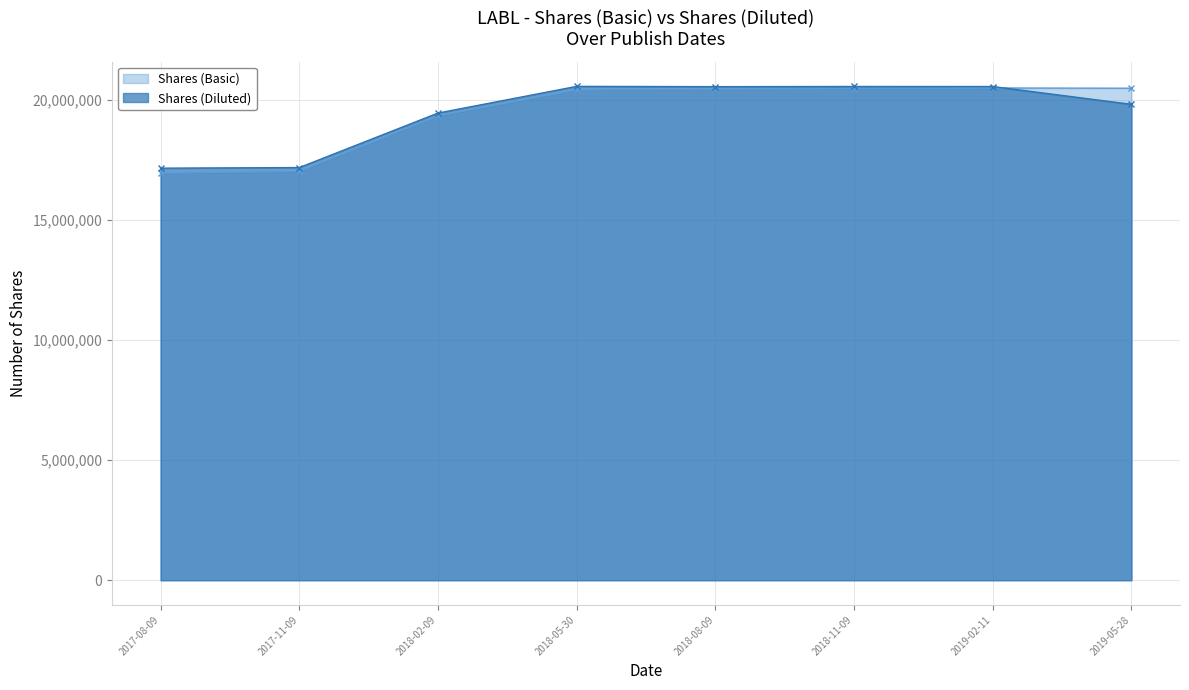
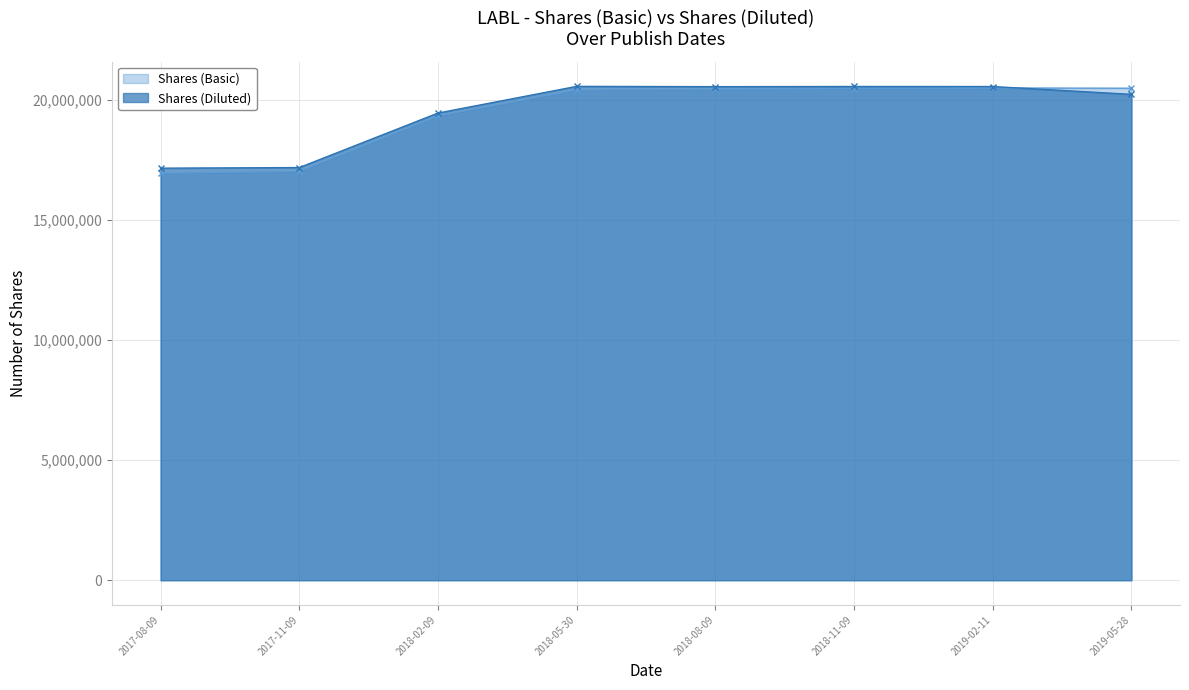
  {
    "Shares (Basic)": {
      "2017-08-09": "16,900,000",
      "2017-11-09": "17,000,000",
      "2018-02-09": "19,300,000",
      "2018-05-30": "20,400,000",
      "2019-05-28": "20,500,000"
    },
    "Shares (Diluted)": {
      "2017-08-09": "17,200,000",
      "2017-11-09": "17,200,000",
      "2018-02-09": "19,400,000",
      "2018-05-30": "20,600,000",
-     "2019-05-28": "19,800,000"
+     "2019-05-28": "20,200,000"
    }
  }
